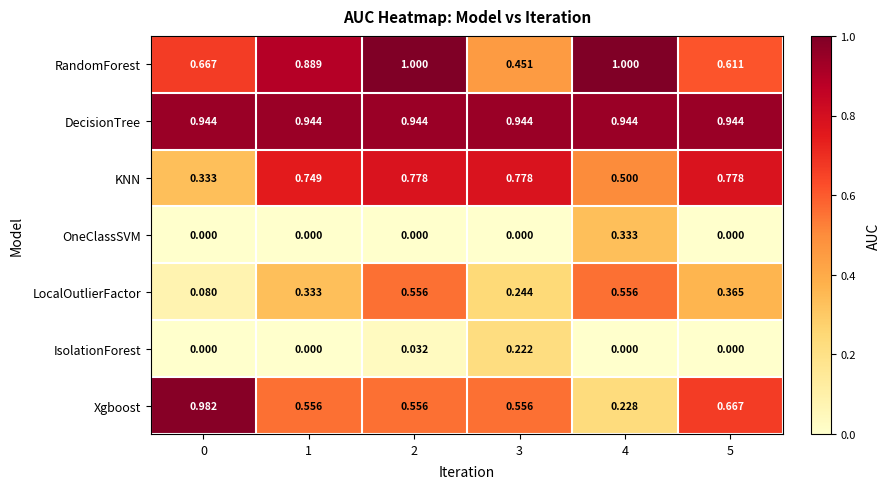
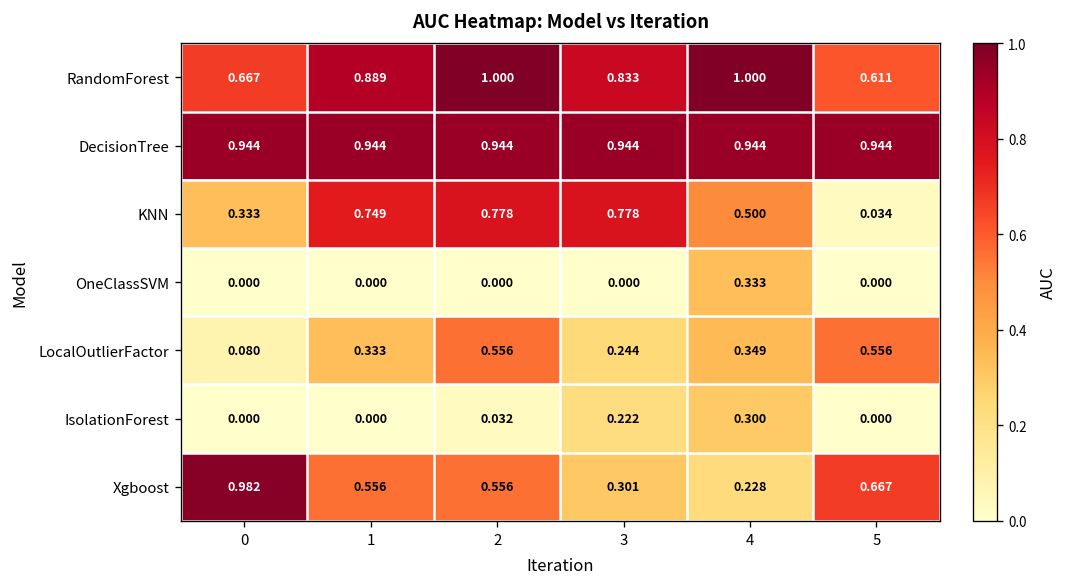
  {
    "RandomForest": {
      "0": 0.667,
      "1": 0.889,
      "2": 1.000,
-     "3": 0.451,
+     "3": 0.833,
      "4": 1.000,
      "5": 0.611
    },
    "DecisionTree": {
      "0": 0.944,
      "1": 0.944,
      "2": 0.944,
      "3": 0.944,
      "4": 0.944,
      "5": 0.944
    },
    "KNN": {
      "0": 0.333,
      "1": 0.749,
      "2": 0.778,
      "3": 0.778,
      "4": 0.500,
-     "5": 0.778
+     "5": 0.034
    },
    "OneClassSVM": {
      "0": 0.000,
      "1": 0.000,
      "2": 0.000,
      "3": 0.000,
      "4": 0.333,
      "5": 0.000
    },
    "LocalOutlierFactor": {
      "0": 0.080,
      "1": 0.333,
      "2": 0.556,
      "3": 0.244,
-     "4": 0.556,
-     "5": 0.365
+     "4": 0.349,
+     "5": 0.556
    },
    "IsolationForest": {
      "0": 0.000,
      "1": 0.000,
      "2": 0.032,
      "3": 0.222,
-     "4": 0.000,
+     "4": 0.300,
      "5": 0.000
    },
    "Xgboost": {
      "0": 0.982,
      "1": 0.556,
      "2": 0.556,
-     "3": 0.556,
+     "3": 0.301,
      "4": 0.228,
      "5": 0.667
    }
  }
